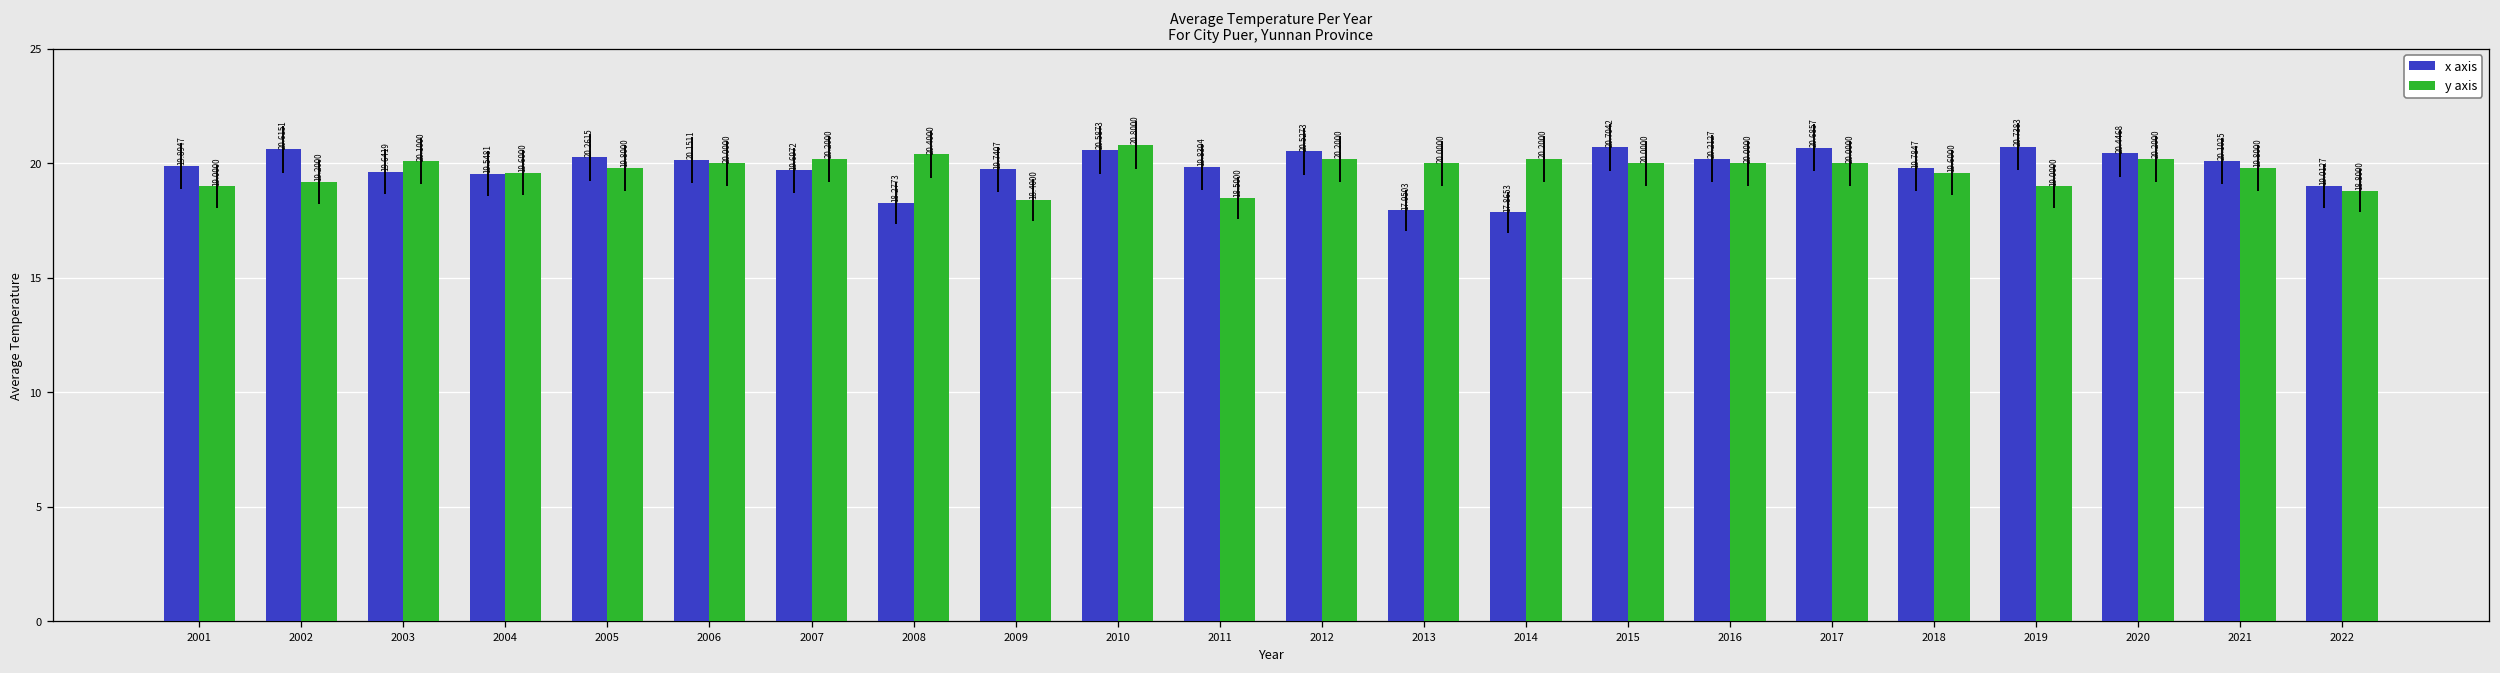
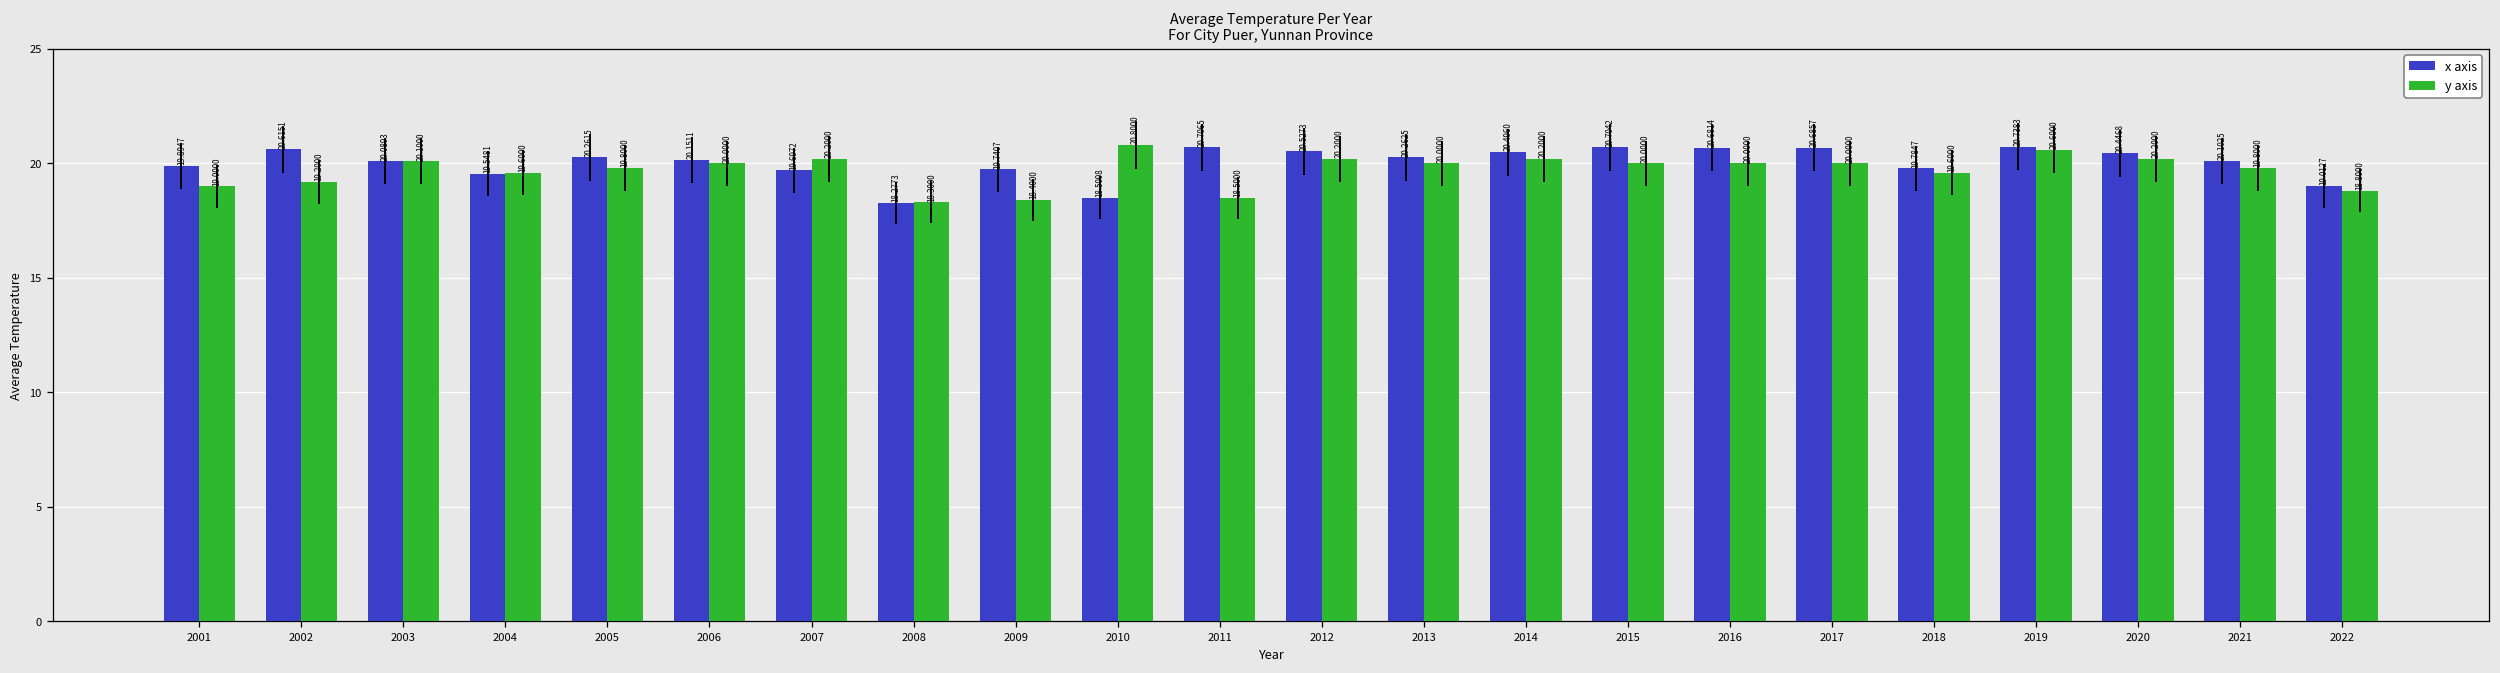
  {
    "x axis": {
      "2001": 19.8947,
      "2002": 20.6151,
-     "2003": 19.6419,
+     "2003": 20.0893,
      "2004": 19.5481,
      "2005": 20.2615,
      "2006": 20.1511,
      "2007": 19.6972,
      "2008": 18.2773,
      "2009": 19.7407,
-     "2010": 20.5873,
-     "2011": 19.8394,
+     "2010": 18.5098,
+     "2011": 20.7065,
      "2012": 20.5273,
-     "2013": 17.9503,
-     "2014": 17.8653,
+     "2013": 20.2625,
+     "2014": 20.4960,
      "2015": 20.7042,
-     "2016": 20.2127,
+     "2016": 20.6814,
      "2017": 20.6857,
      "2018": 19.7847,
      "2019": 20.7383,
      "2020": 20.4468,
      "2021": 20.1025,
      "2022": 19.0127
    },
    "y axis": {
      "2001": 19.0000,
      "2002": 19.2000,
      "2003": 20.1000,
      "2004": 19.6000,
      "2005": 19.8000,
      "2006": 20.0000,
      "2007": 20.2000,
-     "2008": 20.4000,
+     "2008": 18.3000,
      "2009": 18.4000,
      "2010": 20.8000,
      "2011": 18.5000,
      "2012": 20.2000,
      "2013": 20.0000,
      "2014": 20.2000,
      "2015": 20.0000,
      "2016": 20.0000,
      "2017": 20.0000,
      "2018": 19.6000,
-     "2019": 19.0000,
+     "2019": 20.6000,
      "2020": 20.2000,
      "2021": 19.8000,
      "2022": 18.8000
    }
  }
